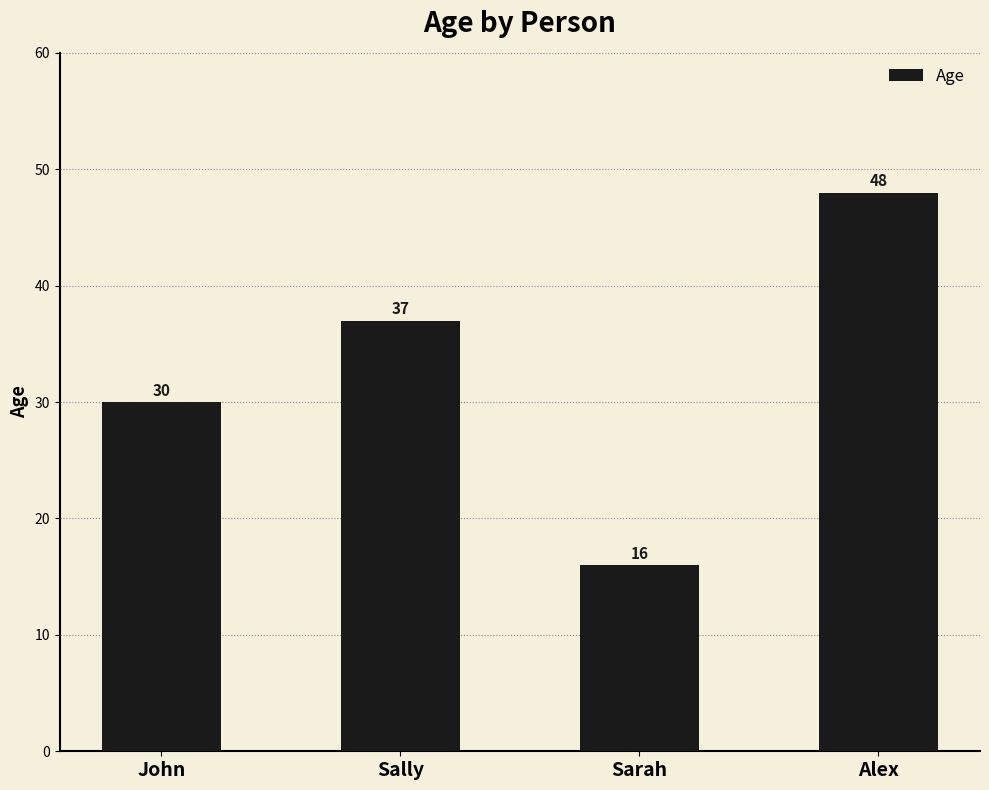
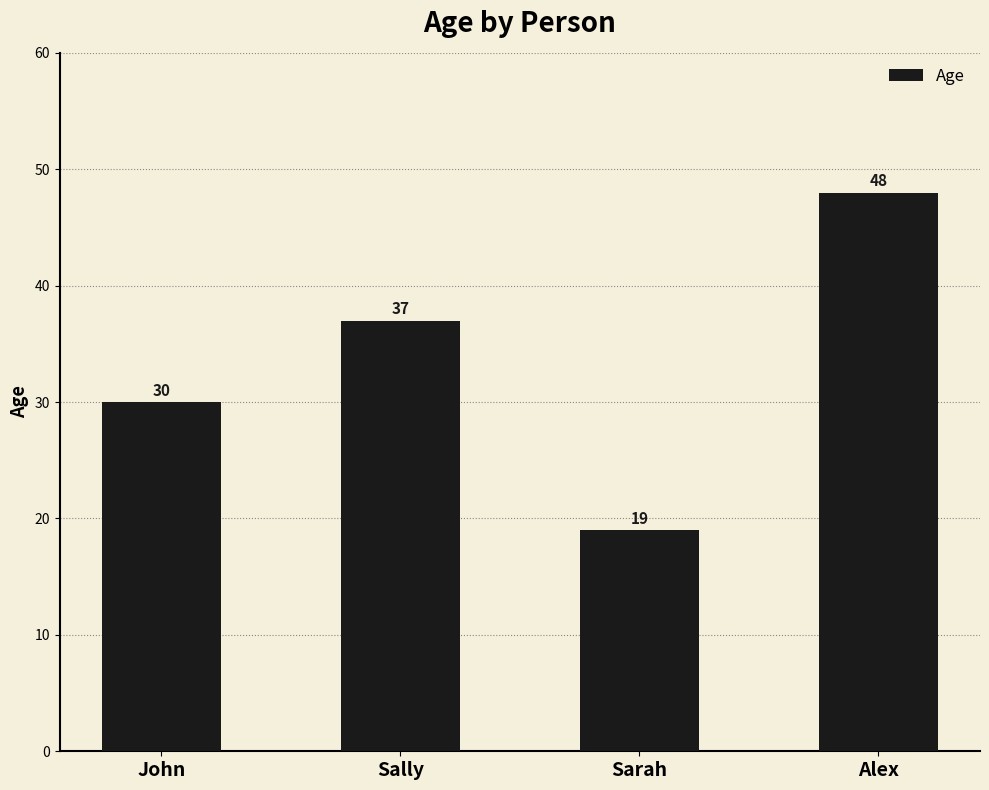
  {
    "John": 30,
    "Sally": 37,
-   "Sarah": 16,
+   "Sarah": 19,
    "Alex": 48
  }
